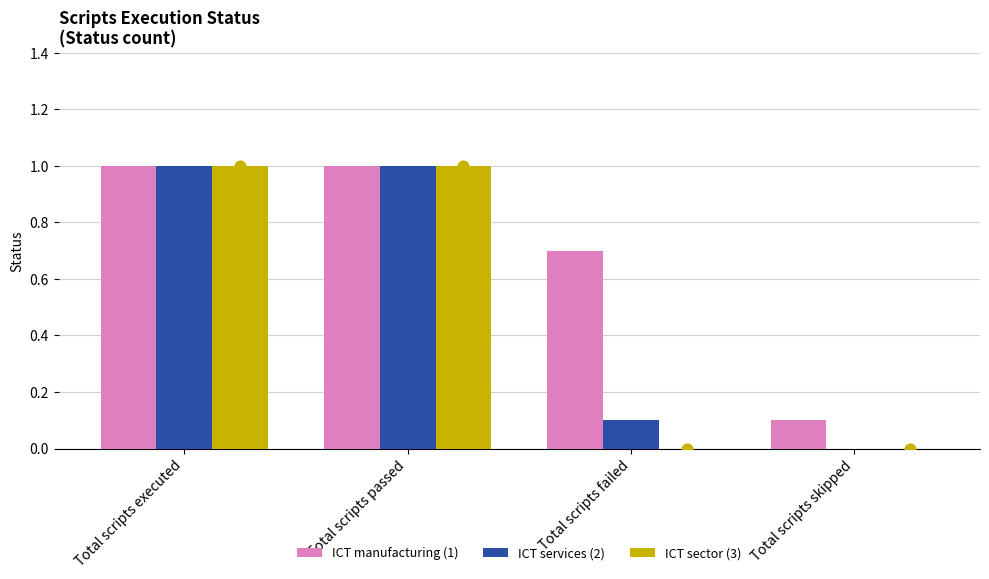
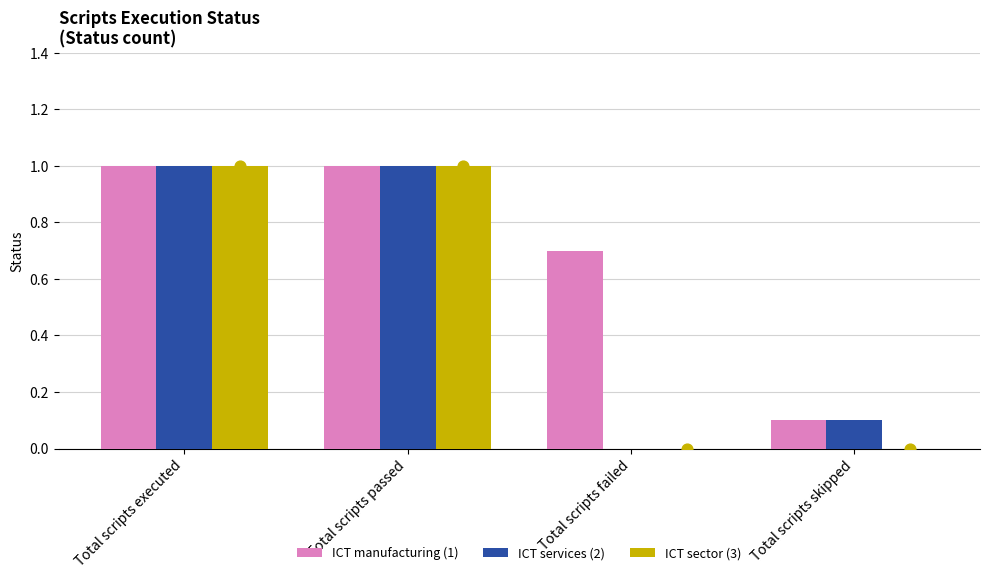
  {
    "ICT manufacturing (1)": {
      "Total scripts executed": 1.0,
      "Total scripts passed": 1.0,
      "Total scripts failed": 0.7,
      "Total scripts skipped": 0.1
    },
    "ICT services (2)": {
      "Total scripts executed": 1.0,
      "Total scripts passed": 1.0,
-     "Total scripts failed": 0.1,
-     "Total scripts skipped": 0.0
+     "Total scripts failed": 0.0,
+     "Total scripts skipped": 0.1
    },
    "ICT sector (3)": {
      "Total scripts executed": 1.0,
      "Total scripts passed": 1.0,
      "Total scripts failed": 0.0,
      "Total scripts skipped": 0.0
    }
  }
